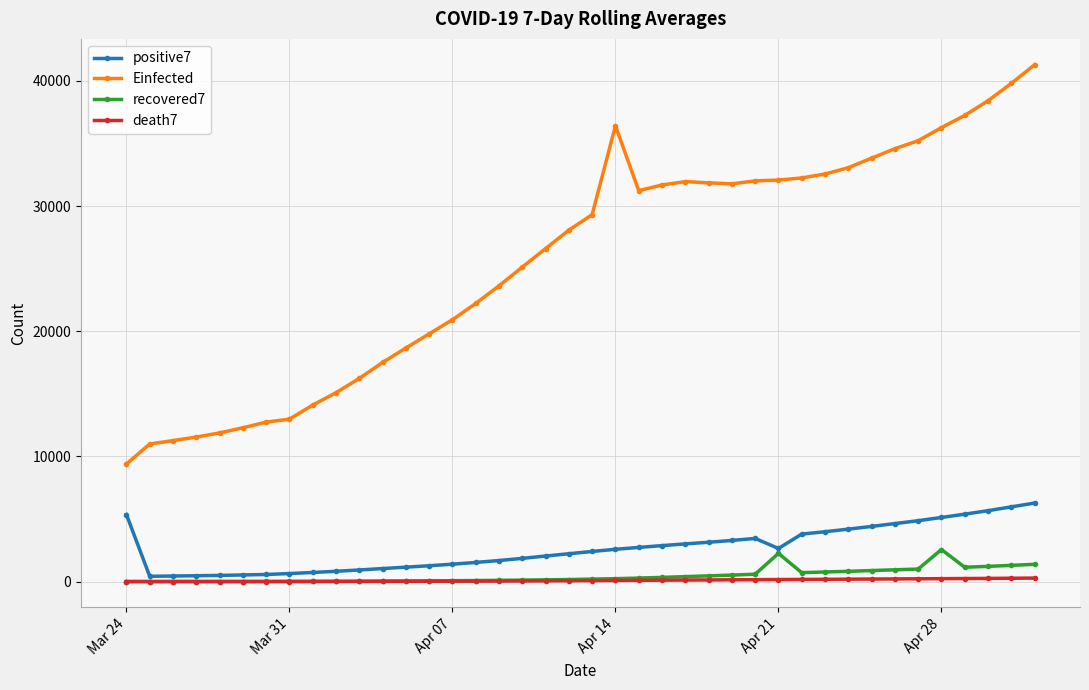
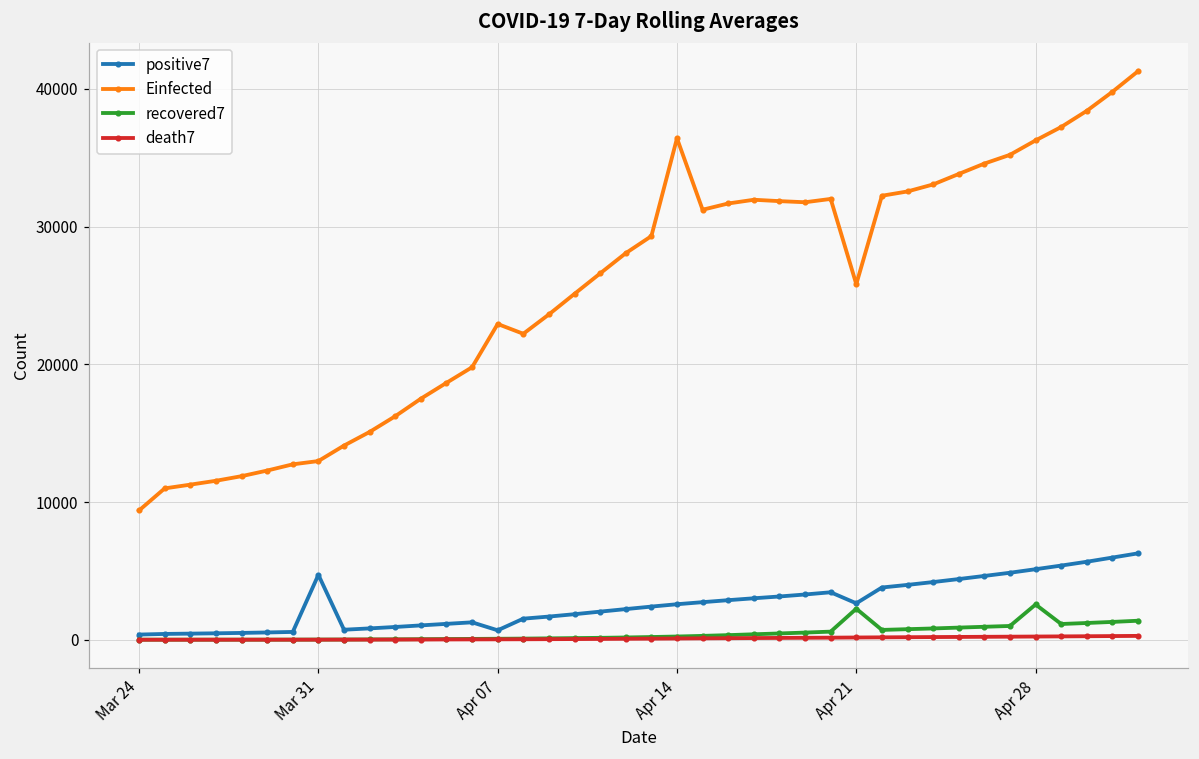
  {
    "positive7": {
-     "Mar 24": 5400,
-     "Mar 31": 600,
-     "Apr 07": 1400,
+     "Mar 24": 400,
+     "Mar 31": 4700,
+     "Apr 07": 700,
      "Apr 14": 2600,
      "Apr 21": 2600,
      "Apr 28": 5100
    },
    "Einfected": {
      "Mar 24": 9400,
      "Mar 31": 13000,
-     "Apr 07": 20900,
+     "Apr 07": 22900,
      "Apr 14": 36400,
-     "Apr 21": 32100,
+     "Apr 21": 25800,
      "Apr 28": 36300
    },
    "recovered7": {
      "Apr 21": 2300,
      "Apr 28": 2600
    },
    "death7": {
      "Apr 21": 200,
      "Apr 28": 200
    }
  }
